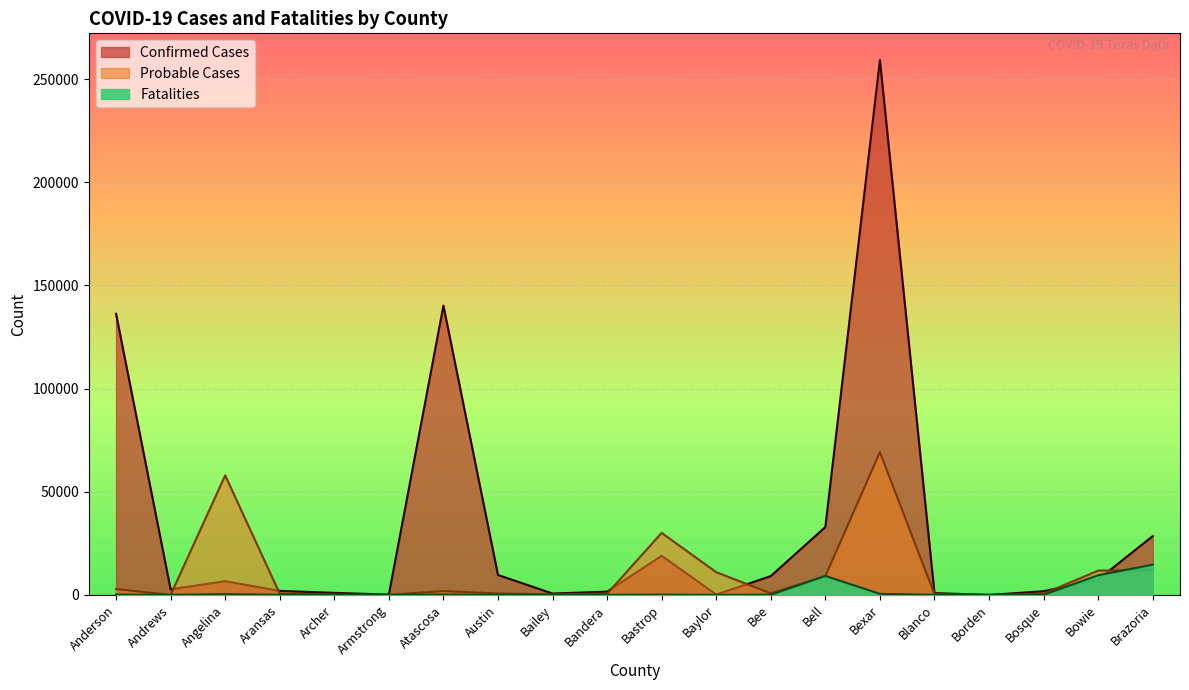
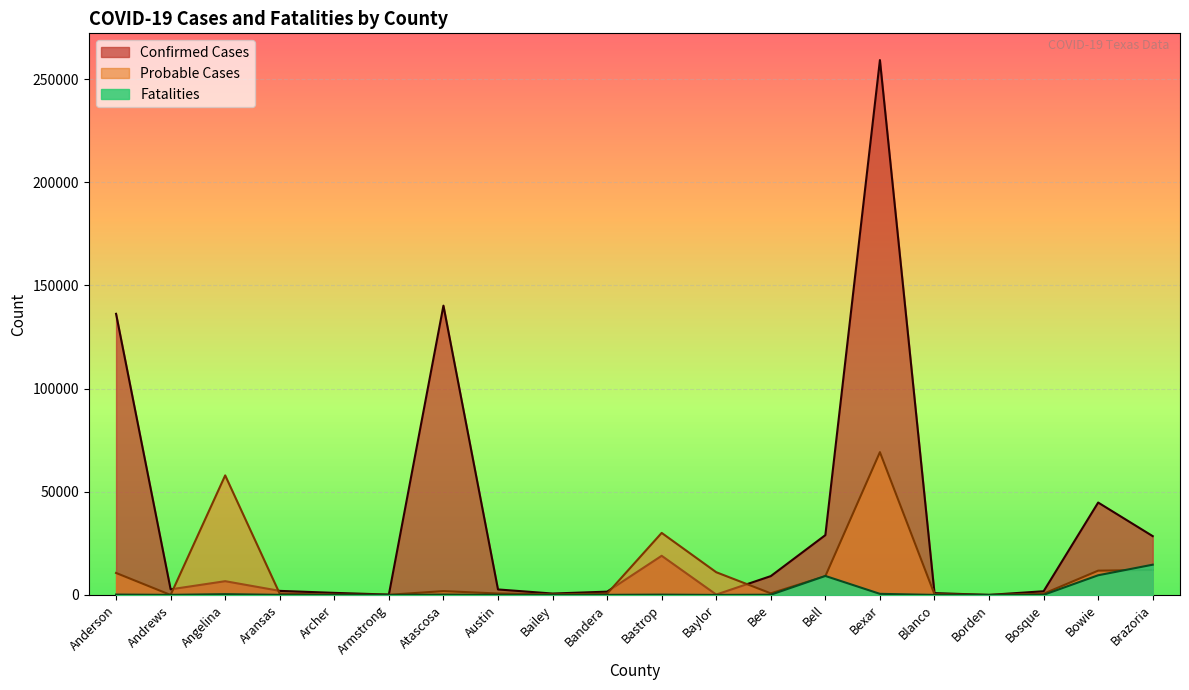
  {
    "Confirmed Cases": {
      "Anderson": 136000,
      "Andrews": 3000,
      "Angelina": 7000,
      "Aransas": 2000,
      "Atascosa": 140000,
-     "Austin": 10000,
+     "Austin": 3000,
      "Bastrop": 19000,
      "Bee": 9000,
-     "Bell": 33000,
+     "Bell": 29000,
      "Bexar": 259000,
-     "Bowie": 7000,
+     "Bowie": 45000,
      "Brazoria": 29000
    },
    "Probable Cases": {
-     "Anderson": 3000,
+     "Anderson": 11000,
      "Angelina": 58000,
      "Atascosa": 2000,
      "Bastrop": 30000,
      "Baylor": 11000,
      "Bexar": 69000,
      "Bowie": 12000,
      "Brazoria": 12000
    },
    "Fatalities": {
      "Anderson": 0,
      "Angelina": 0,
      "Atascosa": 0,
      "Bastrop": 0,
      "Bexar": 1000,
      "Bowie": 10000,
      "Brazoria": 15000
    }
  }
